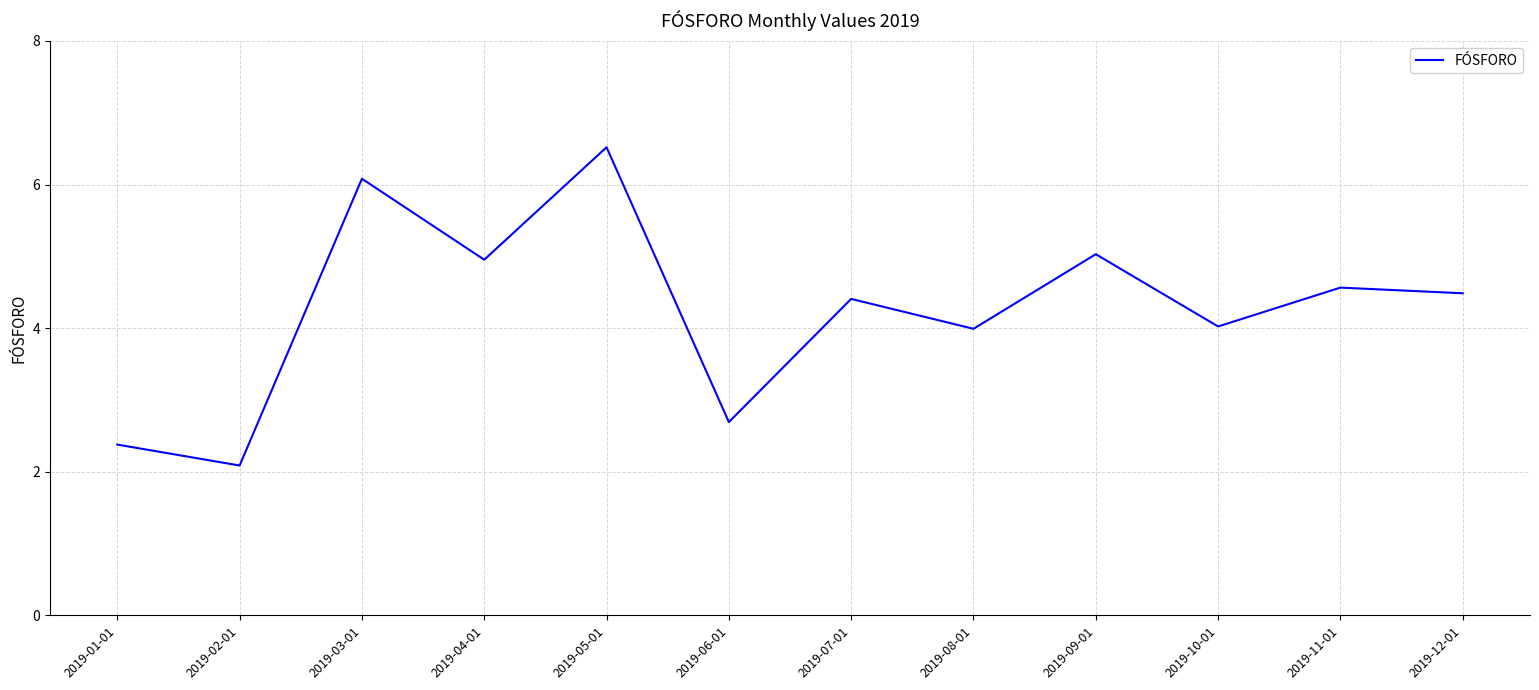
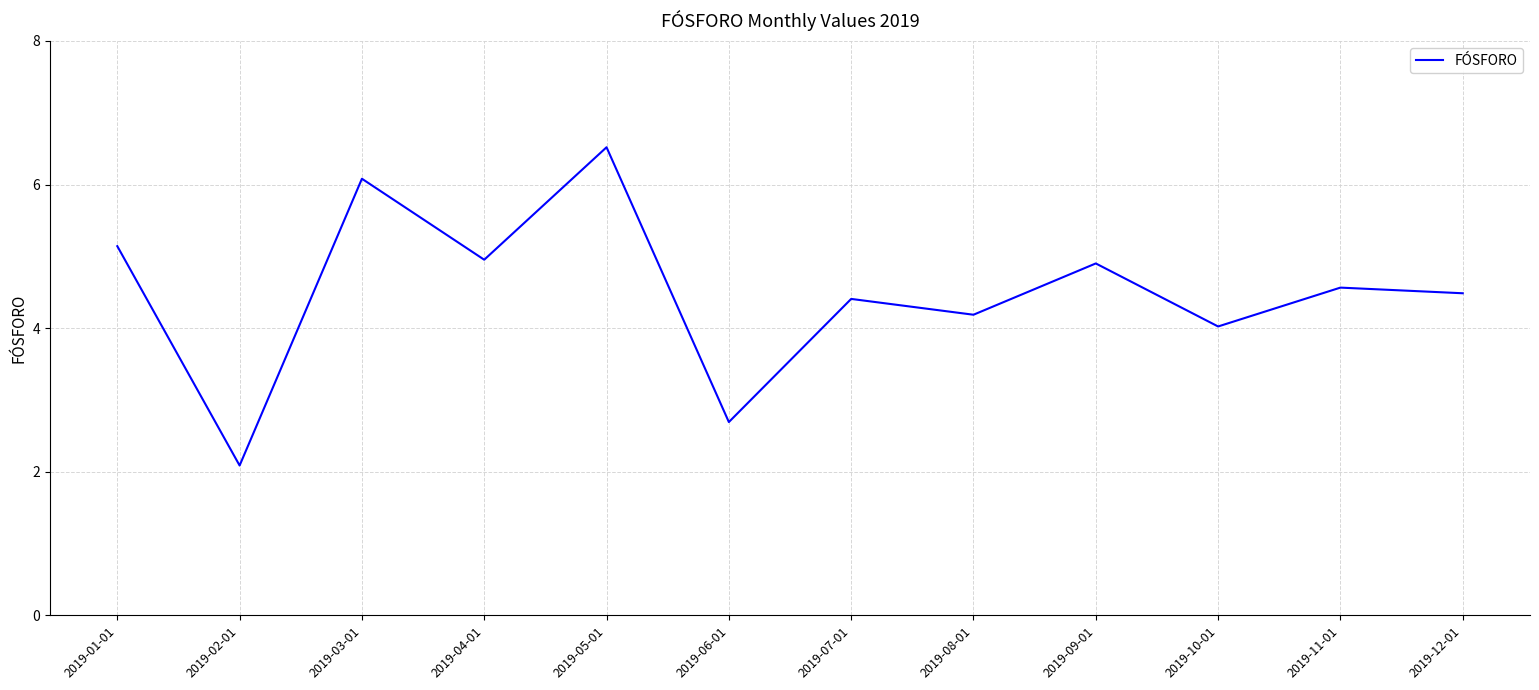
  {
-   "2019-01-01": 2.4,
+   "2019-01-01": 5.1,
    "2019-02-01": 2.1,
    "2019-03-01": 6.1,
    "2019-04-01": 5.0,
    "2019-05-01": 6.5,
    "2019-06-01": 2.7,
    "2019-07-01": 4.4,
-   "2019-08-01": 4.0,
-   "2019-09-01": 5.0,
+   "2019-08-01": 4.2,
+   "2019-09-01": 4.9,
    "2019-10-01": 4.0,
    "2019-11-01": 4.6,
    "2019-12-01": 4.5
  }
